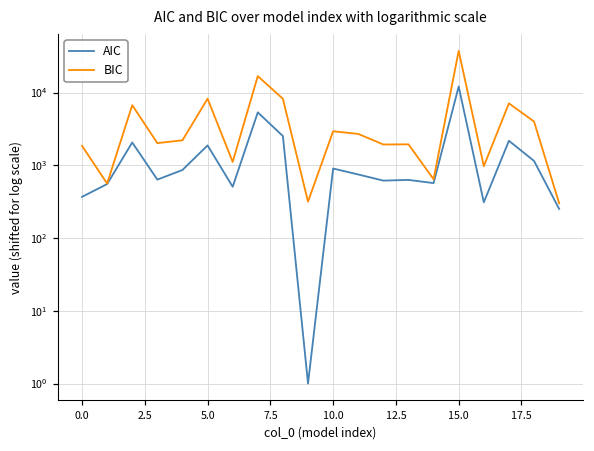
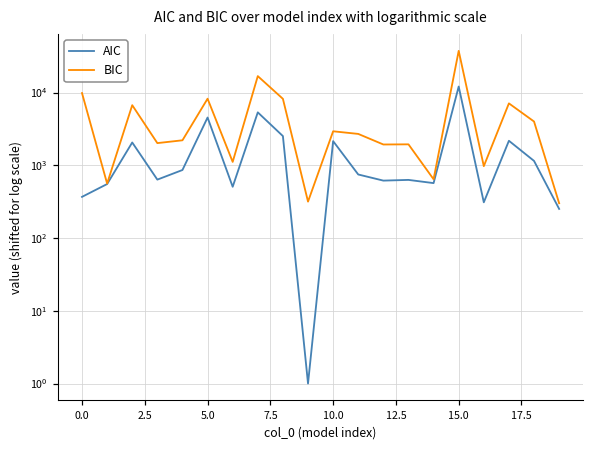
  {
    "AIC": {
      "0.0": 400,
-     "5.0": 1900,
-     "10.0": 900,
+     "5.0": 5000,
+     "10.0": 2200,
      "15.0": 12000
    },
    "BIC": {
-     "0.0": 1900,
+     "0.0": 10000,
      "5.0": 8000,
      "10.0": 3000,
      "15.0": 40000
    }
  }
